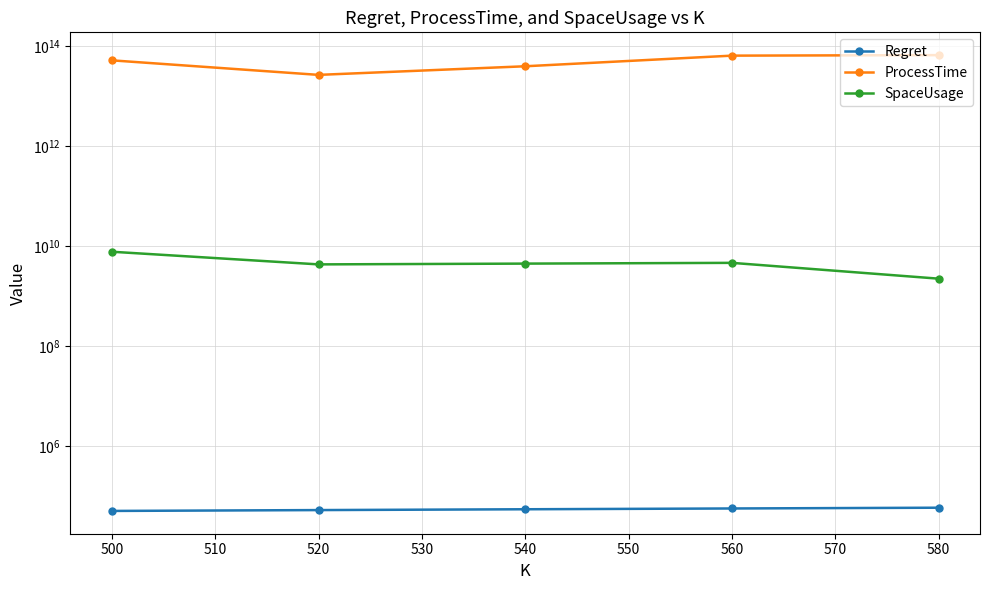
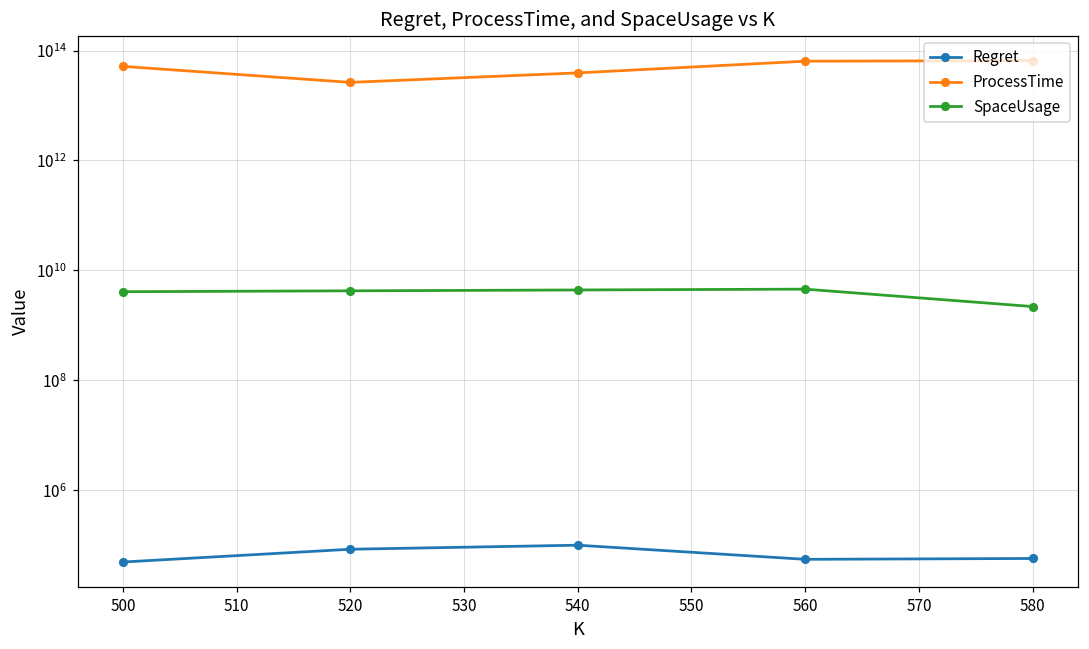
  {
    "Regret": {
      "500": 50000,
-     "520": 50000,
-     "540": 50000,
+     "520": 80000,
+     "540": 100000,
      "560": 60000,
      "580": 60000
    },
    "ProcessTime": {
      "500": 50000000000000,
      "520": 30000000000000,
      "540": 40000000000000,
      "560": 60000000000000
    },
    "SpaceUsage": {
-     "500": 8000000000,
+     "500": 4000000000,
      "520": 4000000000,
      "540": 4000000000,
      "560": 5000000000,
      "580": 2000000000
    }
  }
